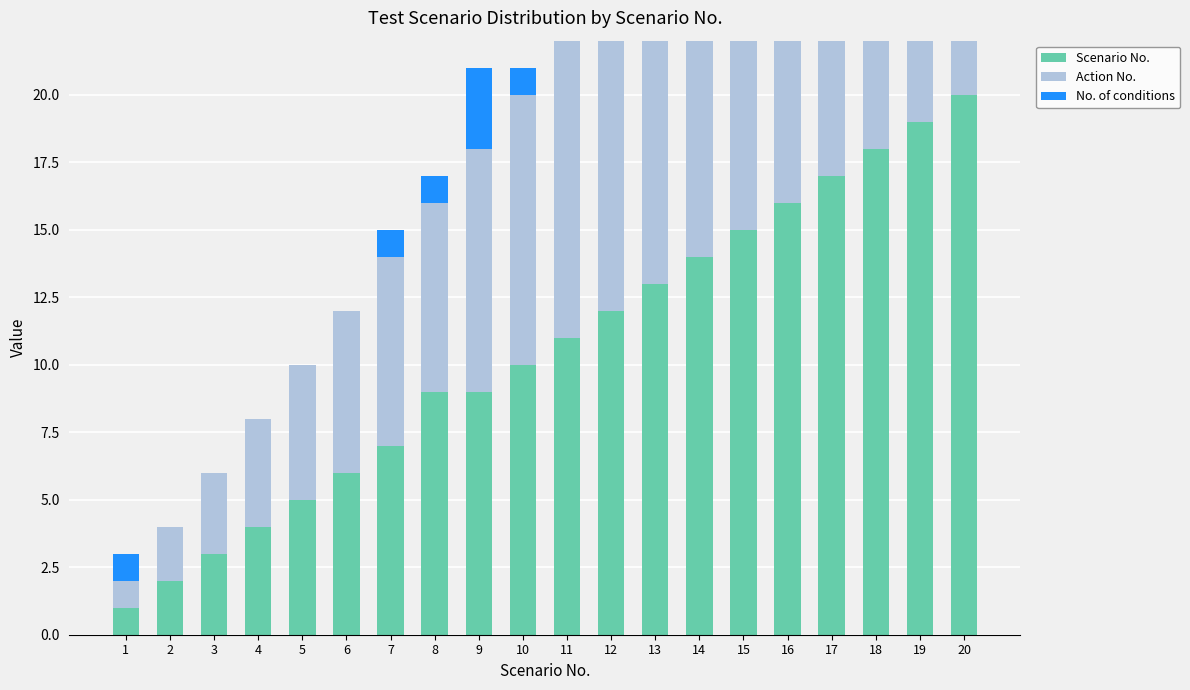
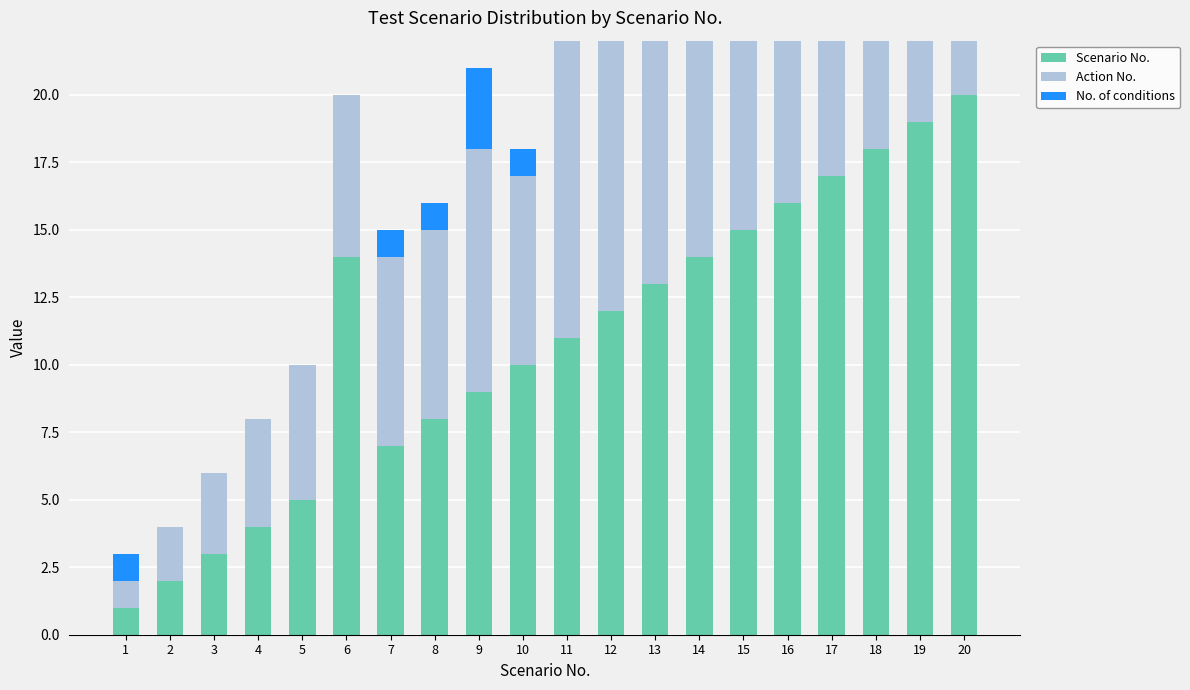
  {
    "Scenario No.": {
      "1": 1,
      "2": 2,
      "3": 3,
      "4": 4,
      "5": 5,
-     "6": 6,
+     "6": 14,
      "7": 7,
-     "8": 9,
+     "8": 8,
      "9": 9,
      "10": 10,
      "11": 11,
      "12": 12,
      "13": 13,
      "14": 14,
      "15": 15,
      "16": 16,
      "17": 17,
      "18": 18,
      "19": 19,
      "20": 20
    },
    "Action No.": {
      "1": 1,
      "2": 2,
      "3": 3,
      "4": 4,
      "5": 5,
      "6": 6,
      "7": 7,
      "8": 7,
      "9": 9,
-     "10": 10,
+     "10": 7,
      "11": 11
    },
    "No. of conditions": {
      "1": 1,
      "2": 0,
      "3": 0,
      "4": 0,
      "5": 0,
      "6": 0,
      "7": 1,
      "8": 1,
      "9": 3,
      "10": 1
    }
  }
